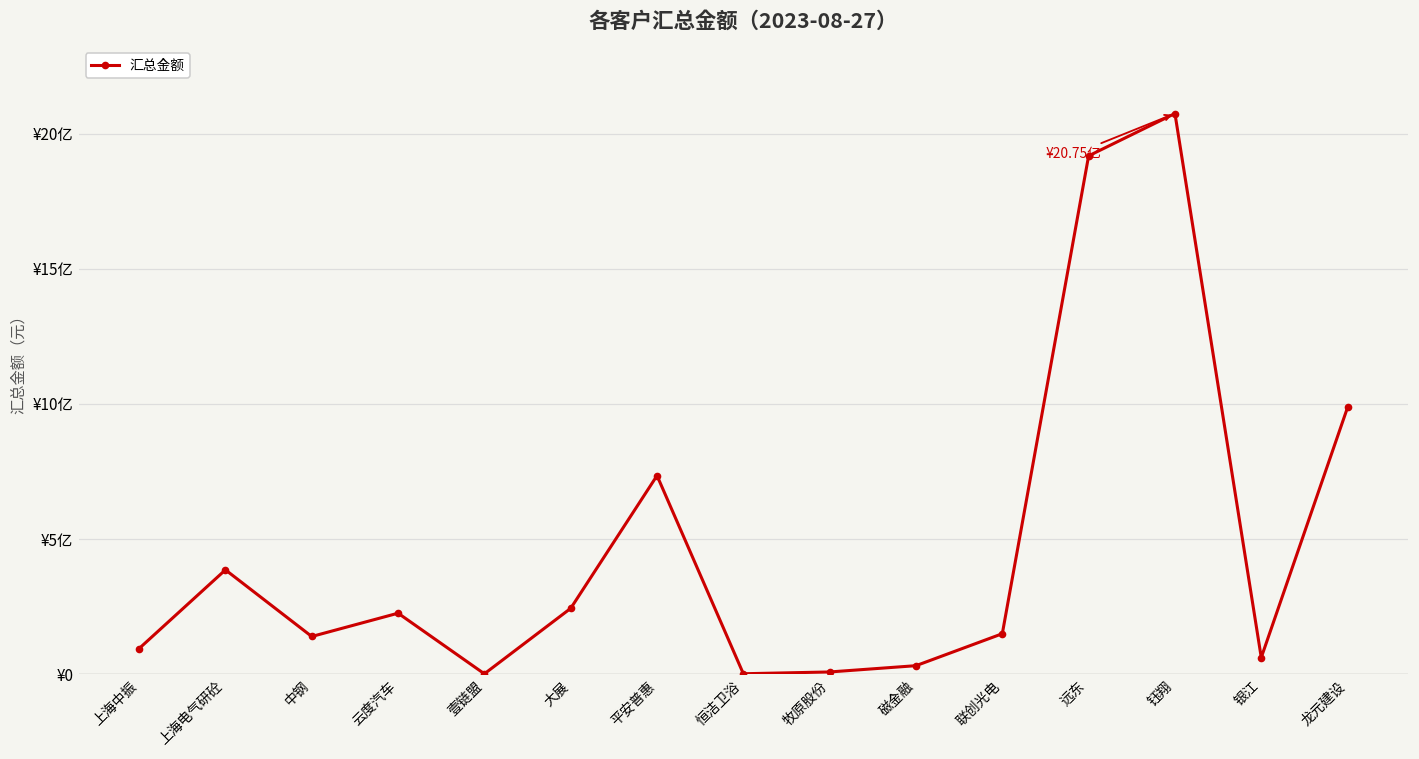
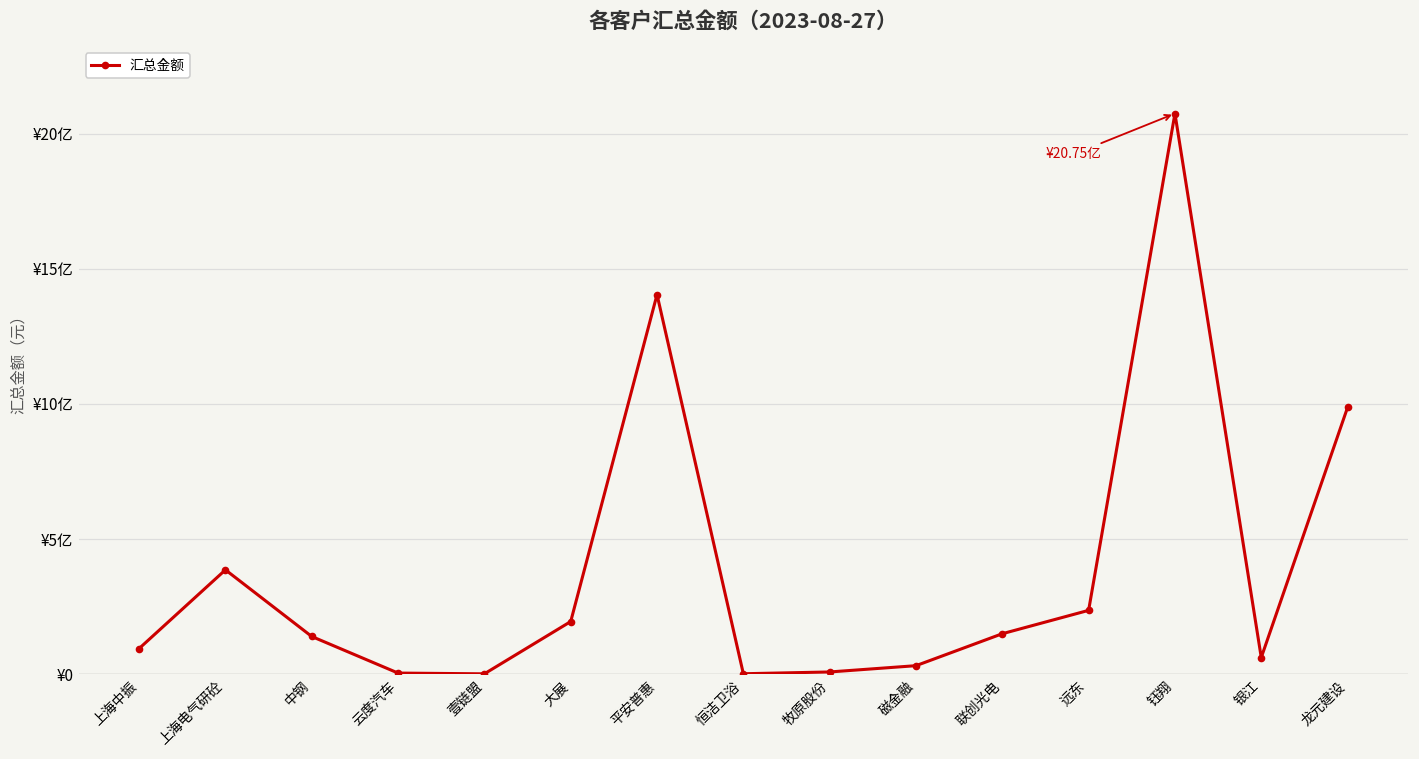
  {
    "上海中振": "¥1.0亿",
    "上海电气研砼": "¥3.9亿",
    "中钢": "¥1.4亿",
-   "云度汽车": "¥2.3亿",
+   "云度汽车": "¥0.0亿",
    "壹链盟": "¥0.0亿",
-   "大展": "¥2.4亿",
-   "平安普惠": "¥7.3亿",
+   "大展": "¥1.9亿",
+   "平安普惠": "¥14.0亿",
    "恒洁卫浴": "¥0.0亿",
    "牧原股份": "¥0.1亿",
    "磁金融": "¥0.3亿",
    "联创光电": "¥1.5亿",
-   "远东": "¥19.2亿",
+   "远东": "¥2.4亿",
    "银江": "¥0.6亿",
    "龙元建设": "¥9.9亿"
  }
